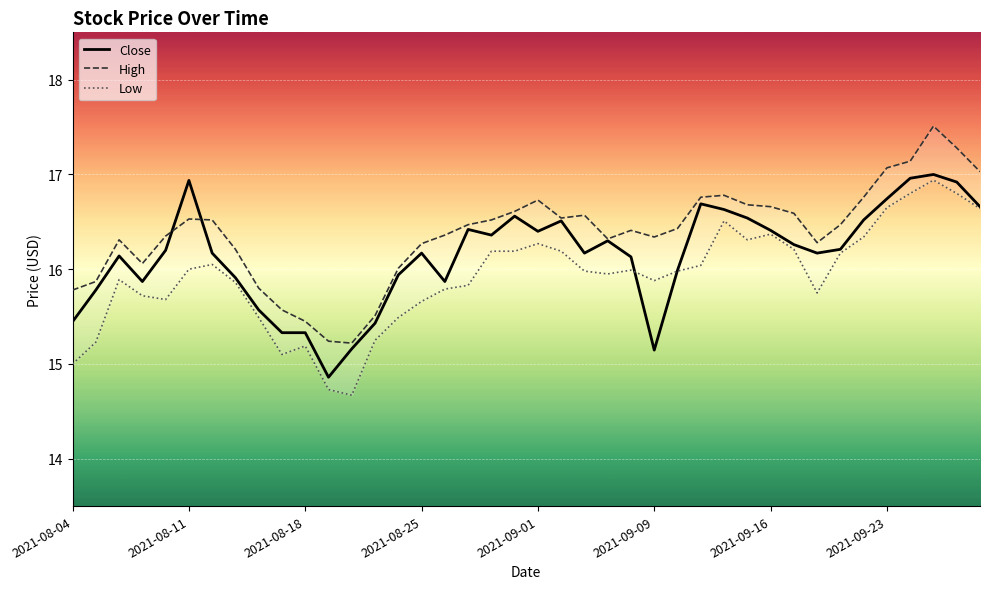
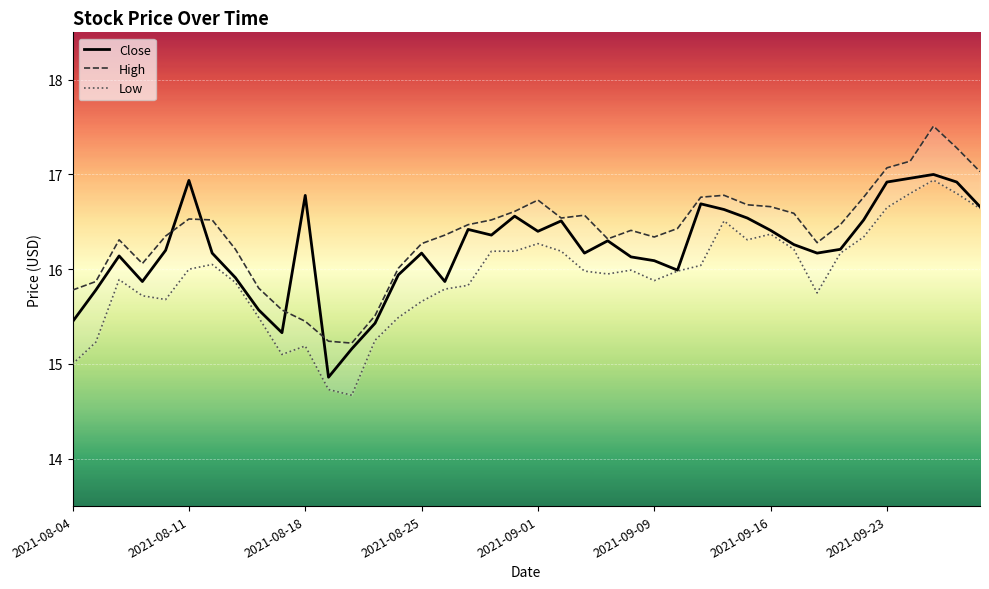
  {
    "Close": {
      "2021-08-04": 15.4,
      "2021-08-11": 16.9,
-     "2021-08-18": 15.3,
+     "2021-08-18": 16.8,
      "2021-08-25": 16.2,
      "2021-09-01": 16.4,
-     "2021-09-09": 15.1,
+     "2021-09-09": 16.1,
      "2021-09-16": 16.4,
-     "2021-09-23": 16.7
+     "2021-09-23": 16.9
    }
  }
